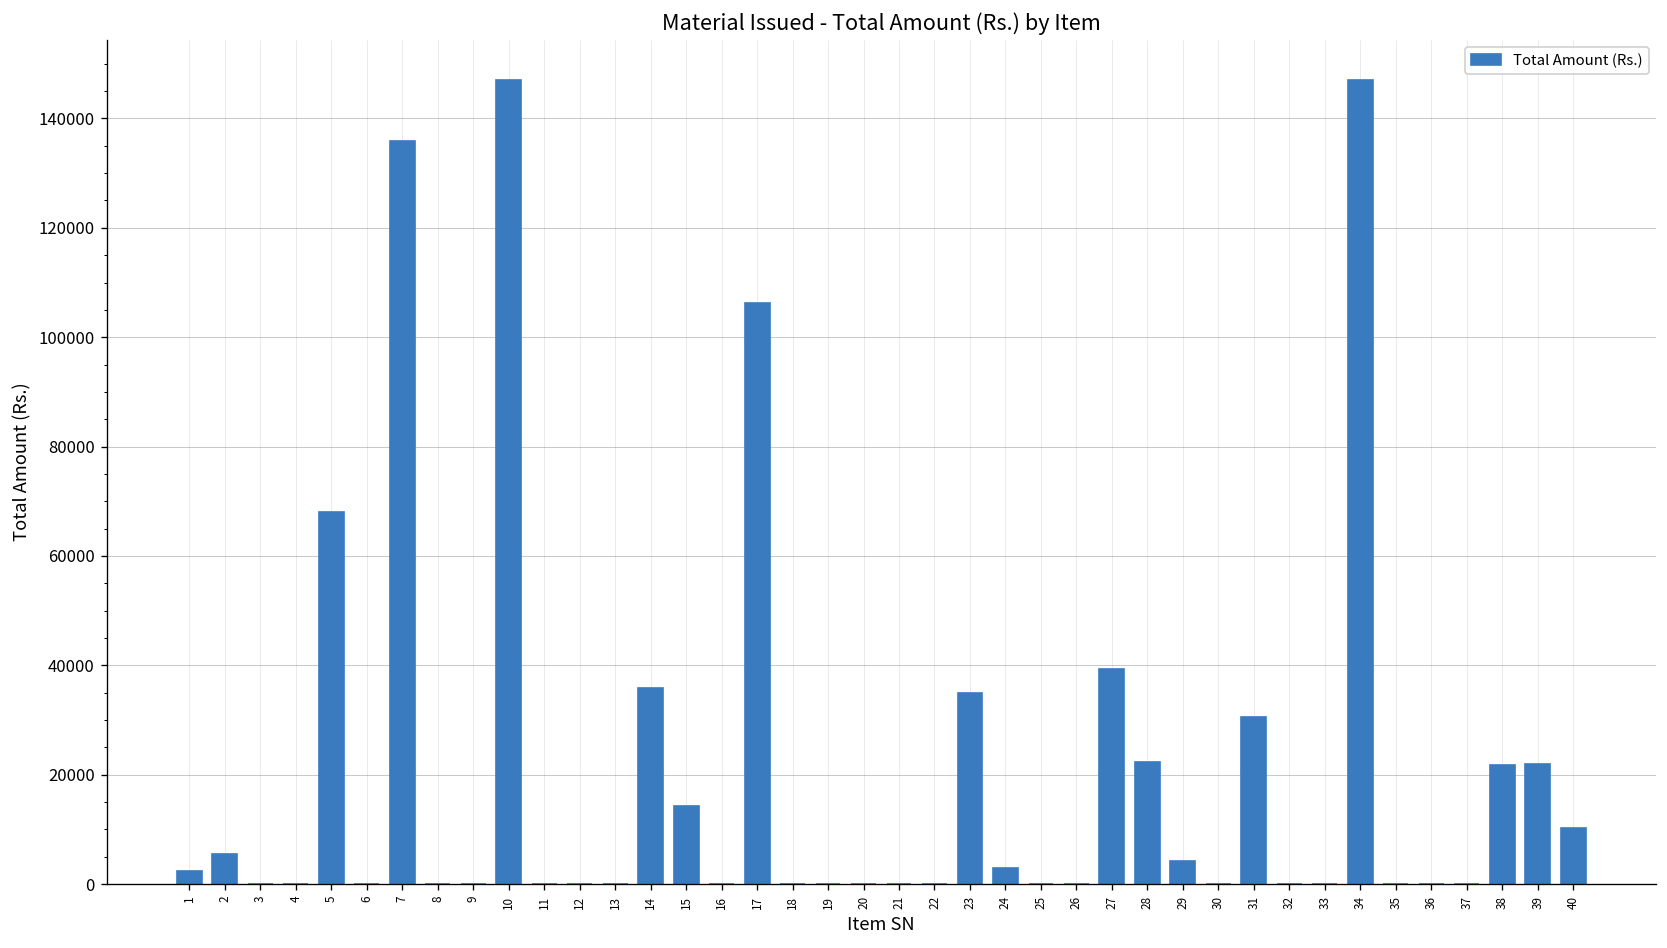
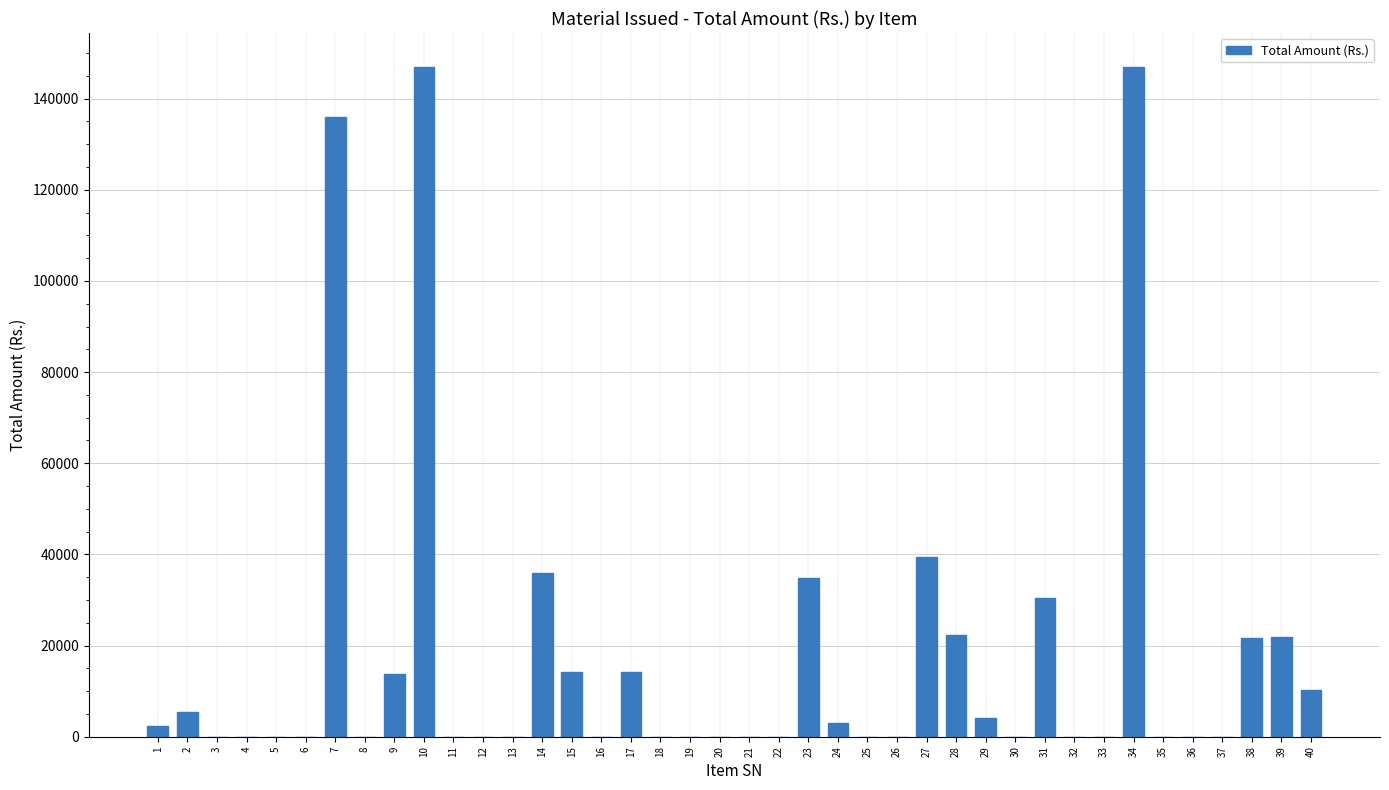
  {
    "1": 2000,
    "2": 5000,
    "3": 0,
    "4": 0,
-   "5": 68000,
+   "5": 0,
    "6": 0,
    "7": 136000,
    "8": 0,
-   "9": 0,
+   "9": 14000,
    "10": 147000,
    "11": 0,
    "12": 0,
    "13": 0,
    "14": 36000,
    "15": 14000,
    "16": 0,
-   "17": 106000,
+   "17": 14000,
    "18": 0,
    "19": 0,
    "20": 0,
    "22": 0,
    "23": 35000,
    "24": 3000,
    "25": 0,
    "26": 0,
    "27": 39000,
    "28": 22000,
    "29": 4000,
    "30": 0,
    "31": 31000,
    "32": 0,
    "33": 0,
    "34": 147000,
    "35": 0,
    "36": 0,
    "37": 0,
    "38": 22000,
    "39": 22000,
    "40": 10000
  }
